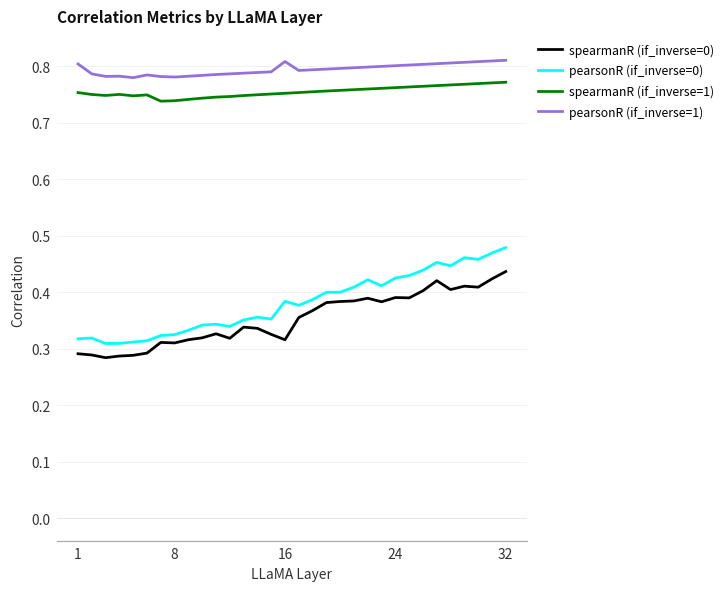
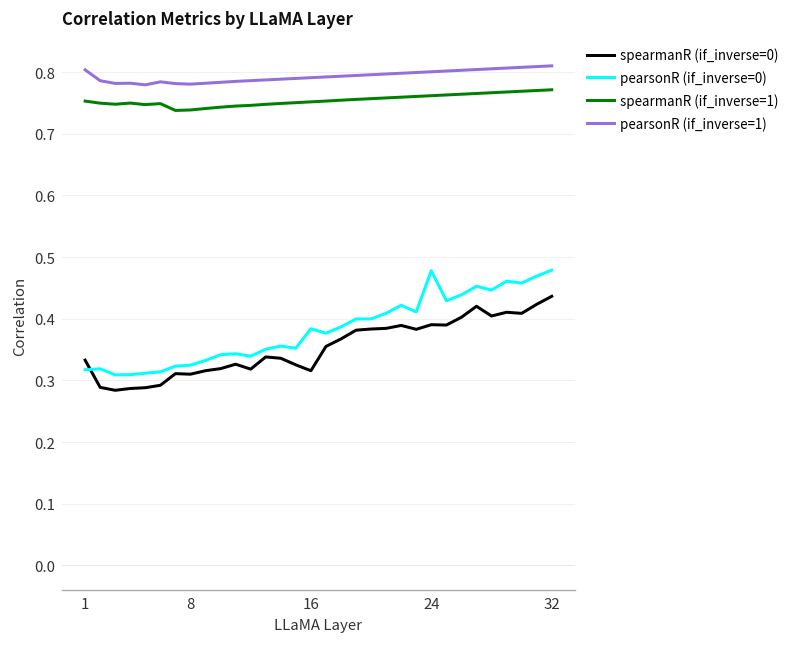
  {
    "spearmanR (if_inverse=0)": {
-     "1": 0.29,
+     "1": 0.33,
      "8": 0.31,
      "16": 0.32,
      "24": 0.39,
      "32": 0.44
    },
    "pearsonR (if_inverse=0)": {
      "1": 0.32,
      "8": 0.32,
      "16": 0.38,
-     "24": 0.43,
+     "24": 0.48,
      "32": 0.48
    },
    "spearmanR (if_inverse=1)": {
      "1": 0.75,
      "8": 0.74,
      "16": 0.75,
      "24": 0.76,
      "32": 0.77
    },
    "pearsonR (if_inverse=1)": {
      "1": 0.80,
      "8": 0.78,
-     "16": 0.81,
+     "16": 0.79,
      "24": 0.80,
      "32": 0.81
    }
  }
